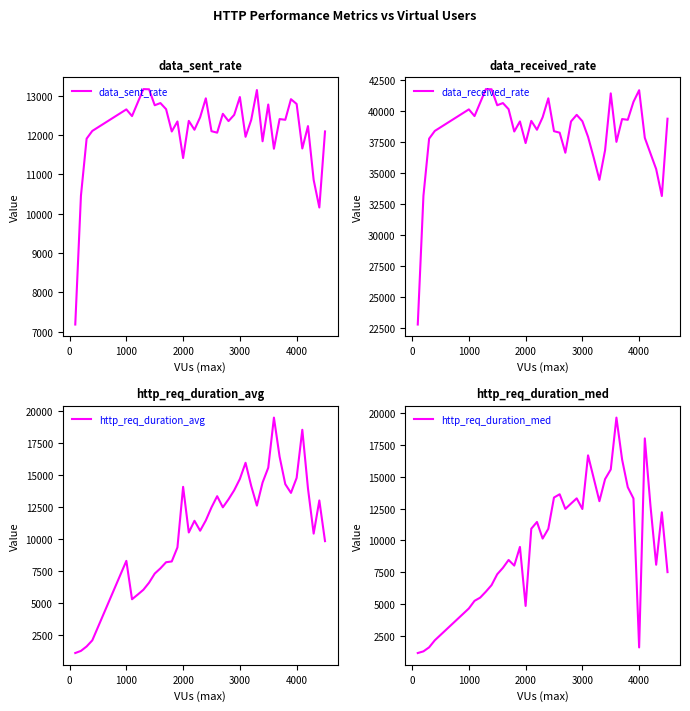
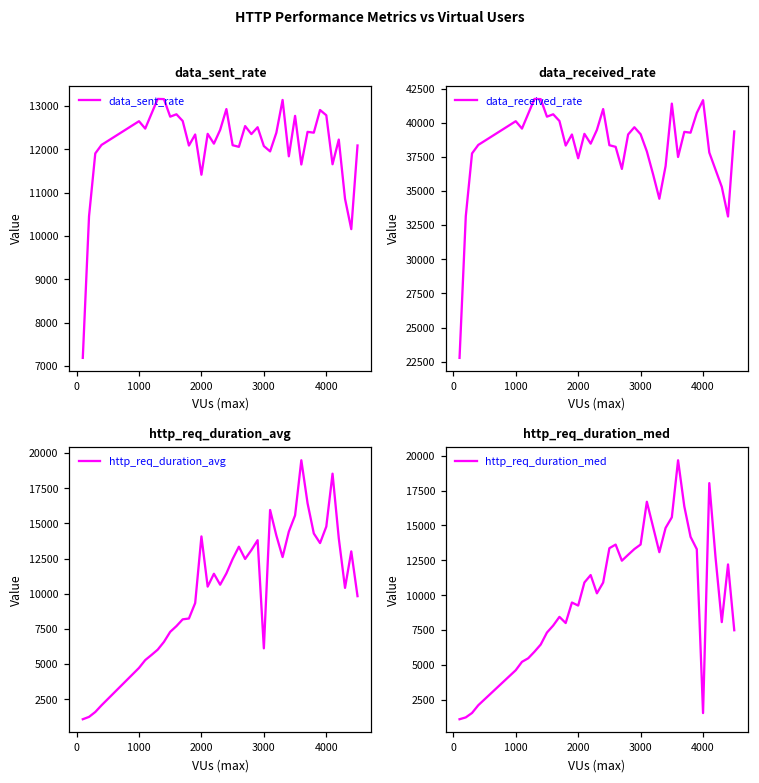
  {
    "data_sent_rate": {
      "1000": 12700,
      "2000": 11400,
-     "3000": 13000,
+     "3000": 12100,
      "4000": 12800
    },
    "data_received_rate": {
      "1000": 40100,
      "2000": 37400,
      "3000": 39200,
      "4000": 41700
    },
    "http_req_duration_avg": {
-     "1000": 8300,
+     "1000": 4700,
      "2000": 14100,
-     "3000": 14700,
+     "3000": 6100,
      "4000": 14800
    },
    "http_req_duration_med": {
      "1000": 4600,
-     "2000": 4800,
-     "3000": 12500,
+     "2000": 9300,
+     "3000": 13600,
      "4000": 1600
    }
  }
